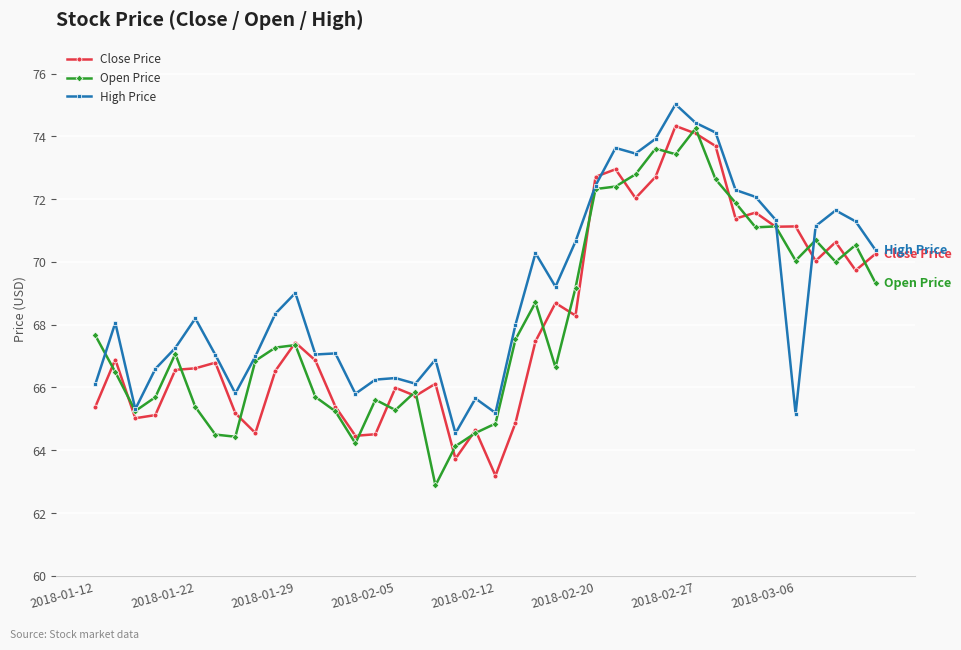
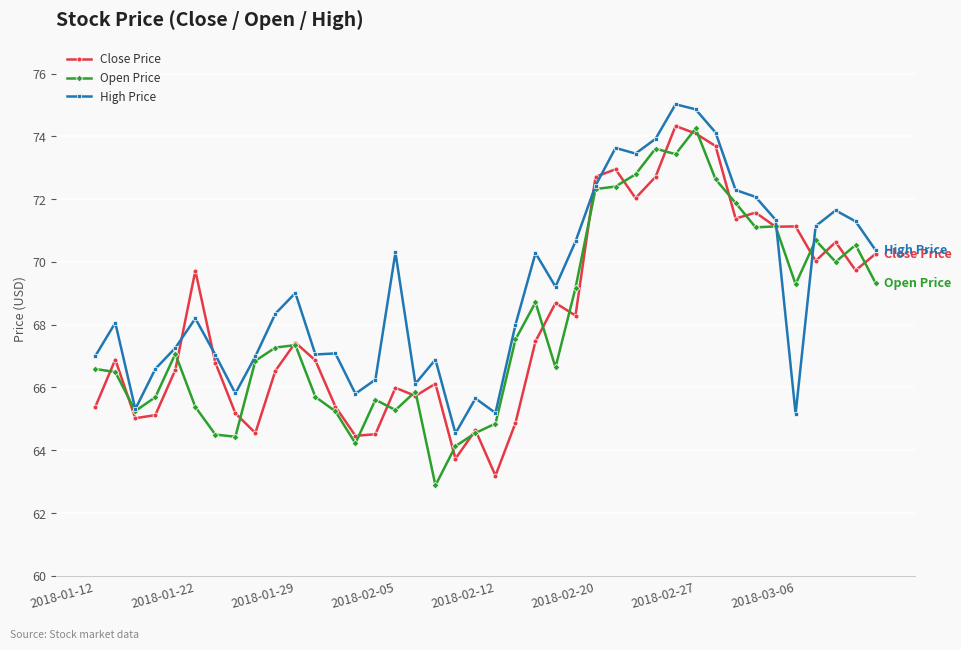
  {
    "Close Price": {
      "2018-01-12": 65.4,
-     "2018-01-22": 66.6,
+     "2018-01-22": 69.7,
      "2018-02-05": 66.0,
      "2018-02-12": 63.2,
      "2018-02-20": 72.7,
      "2018-02-27": 74.1,
      "2018-03-06": 71.1
    },
    "Open Price": {
-     "2018-01-12": 67.7,
+     "2018-01-12": 66.6,
      "2018-01-22": 65.4,
      "2018-02-05": 65.3,
      "2018-02-12": 64.9,
      "2018-02-20": 72.3,
      "2018-02-27": 74.3,
-     "2018-03-06": 70.0
+     "2018-03-06": 69.3
    },
    "High Price": {
-     "2018-01-12": 66.1,
+     "2018-01-12": 67.0,
      "2018-01-22": 68.2,
      "2018-01-29": 69.0,
-     "2018-02-05": 66.3,
+     "2018-02-05": 70.3,
      "2018-02-12": 65.2,
      "2018-02-20": 72.4,
-     "2018-02-27": 74.4,
+     "2018-02-27": 74.9,
      "2018-03-06": 65.2
    }
  }
